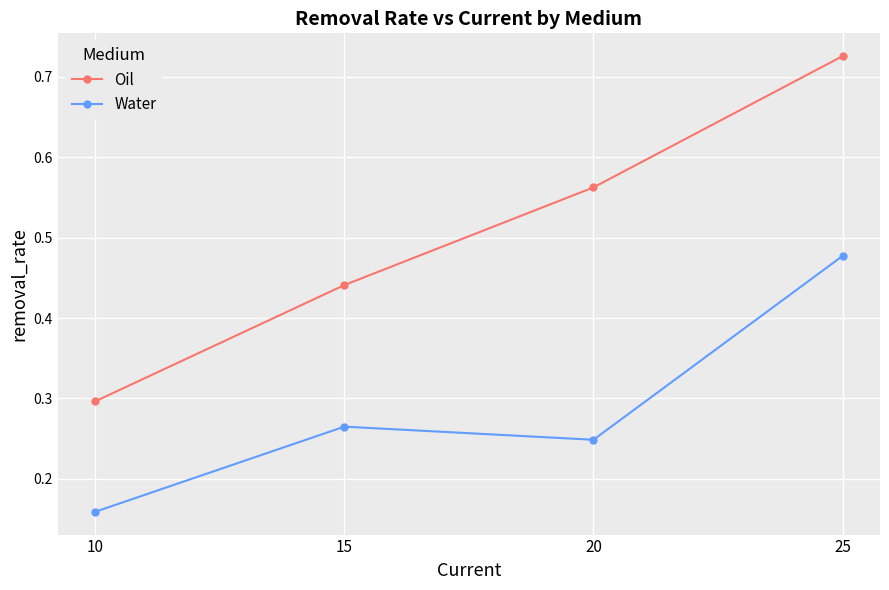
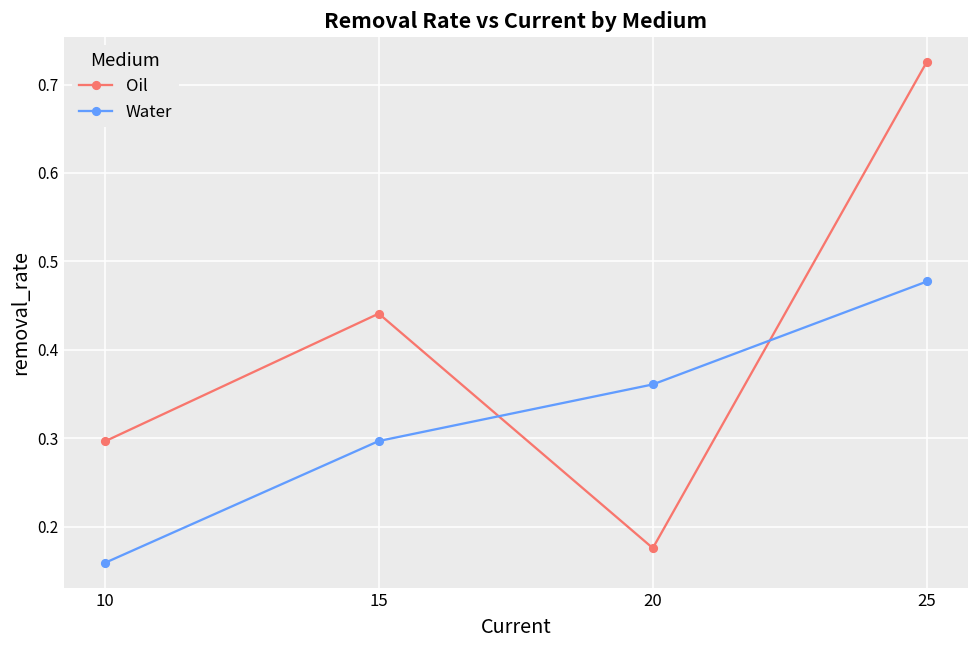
  {
    "Oil": {
      "10": 0.30,
      "15": 0.44,
-     "20": 0.56,
+     "20": 0.18,
      "25": 0.73
    },
    "Water": {
      "10": 0.16,
-     "15": 0.26,
-     "20": 0.25,
+     "15": 0.30,
+     "20": 0.36,
      "25": 0.48
    }
  }
